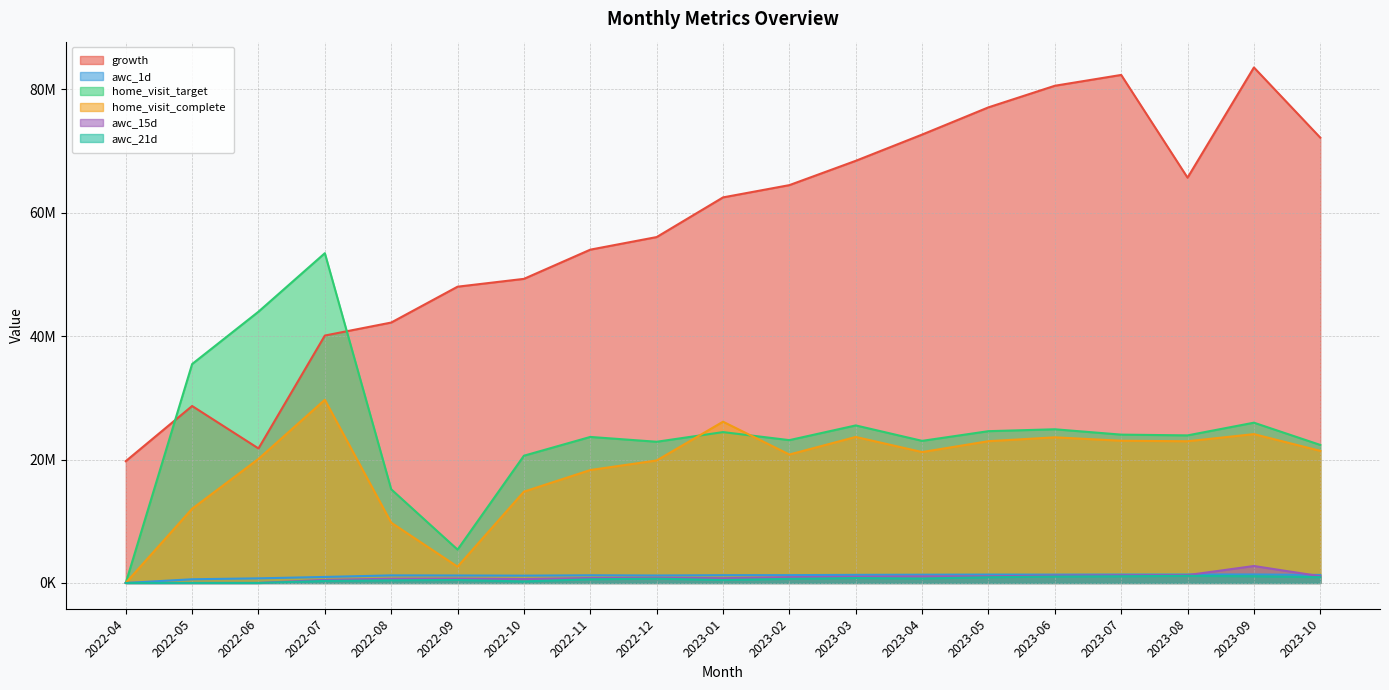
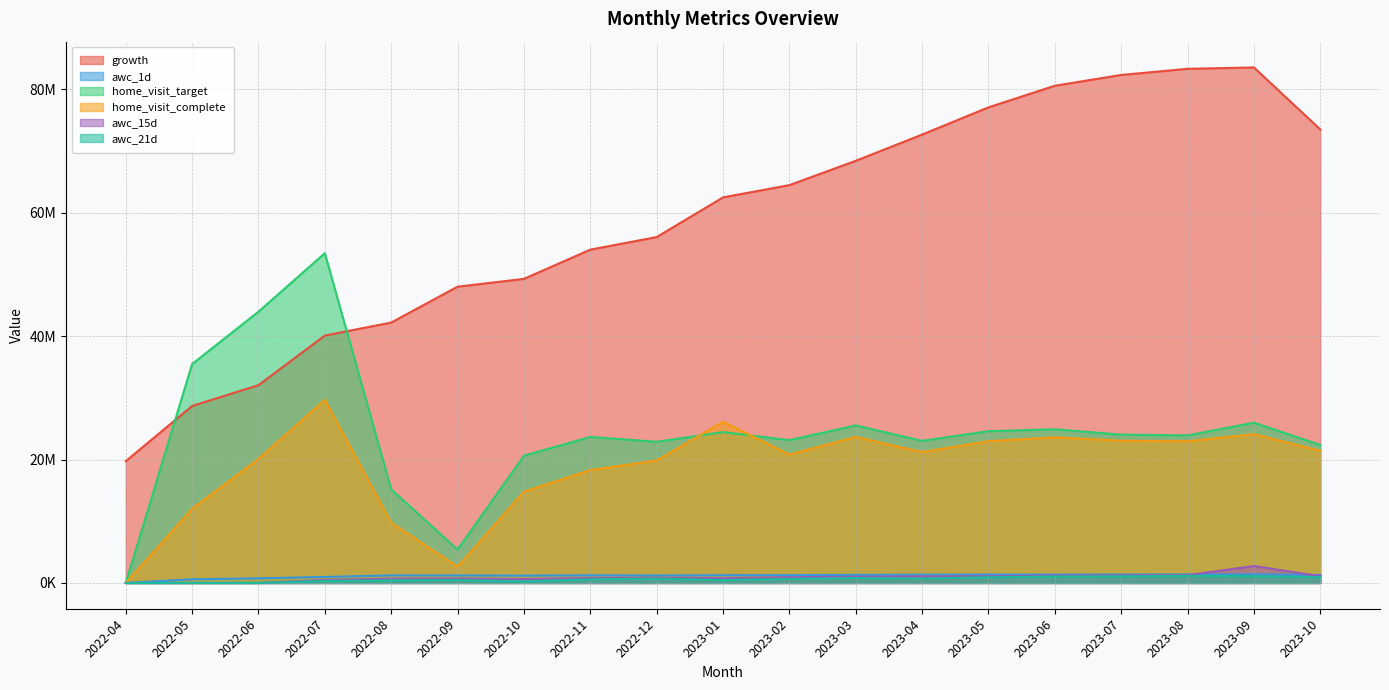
  {
    "growth": {
      "2022-04": 20000000,
      "2022-05": 29000000,
-     "2022-06": 22000000,
+     "2022-06": 32000000,
      "2022-07": 40000000,
      "2022-08": 42000000,
      "2022-09": 48000000,
      "2022-10": 49000000,
      "2022-11": 54000000,
      "2022-12": 56000000,
      "2023-01": 62000000,
      "2023-02": 64000000,
      "2023-03": 68000000,
      "2023-04": 73000000,
      "2023-05": 77000000,
      "2023-06": 81000000,
      "2023-07": 82000000,
-     "2023-08": 66000000,
+     "2023-08": 83000000,
      "2023-09": 84000000,
-     "2023-10": 72000000
+     "2023-10": 73000000
    },
    "awc_1d": {
      "2022-05": 1000000,
      "2022-06": 1000000,
      "2022-07": 1000000,
      "2022-08": 1000000,
      "2022-09": 1000000,
      "2022-10": 1000000,
      "2022-11": 1000000,
      "2023-01": 1000000
    },
    "home_visit_complete": {
      "2022-05": 12000000,
      "2022-06": 20000000,
      "2022-07": 30000000,
      "2022-08": 10000000,
      "2022-09": 3000000,
      "2022-10": 15000000,
      "2022-11": 18000000,
      "2022-12": 20000000,
      "2023-01": 26000000,
      "2023-02": 21000000,
      "2023-03": 24000000,
      "2023-04": 21000000,
      "2023-05": 23000000,
      "2023-06": 24000000,
      "2023-07": 23000000,
      "2023-08": 23000000,
      "2023-09": 24000000,
      "2023-10": 21000000
    },
    "awc_15d": {
      "2023-09": 3000000
    }
  }
